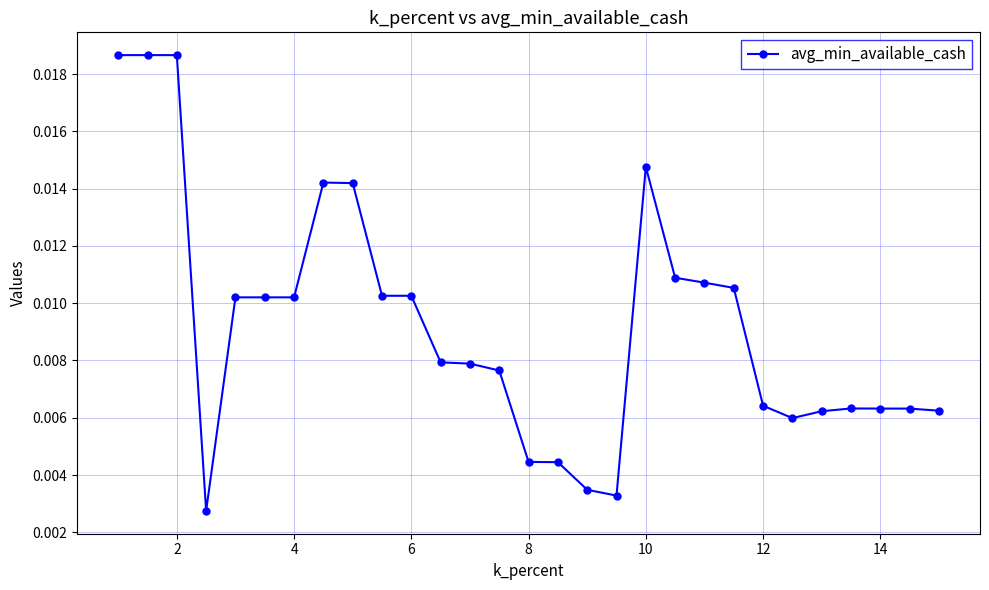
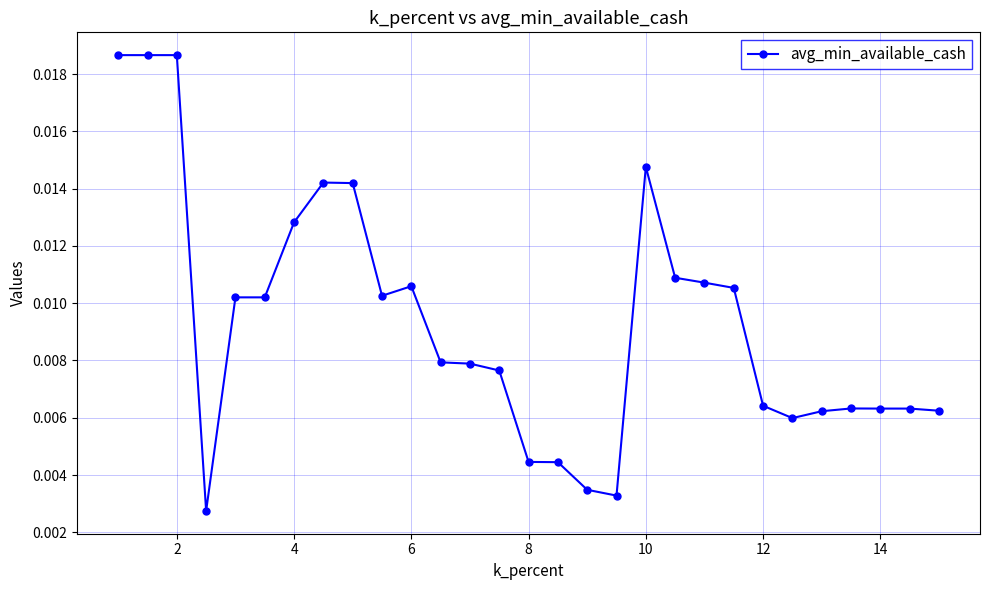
  {
    "2": 0.0187,
-   "4": 0.0102,
-   "6": 0.0103,
+   "4": 0.0128,
+   "6": 0.0106,
    "8": 0.0045,
    "10": 0.0148,
    "12": 0.0064,
    "14": 0.0063
  }
